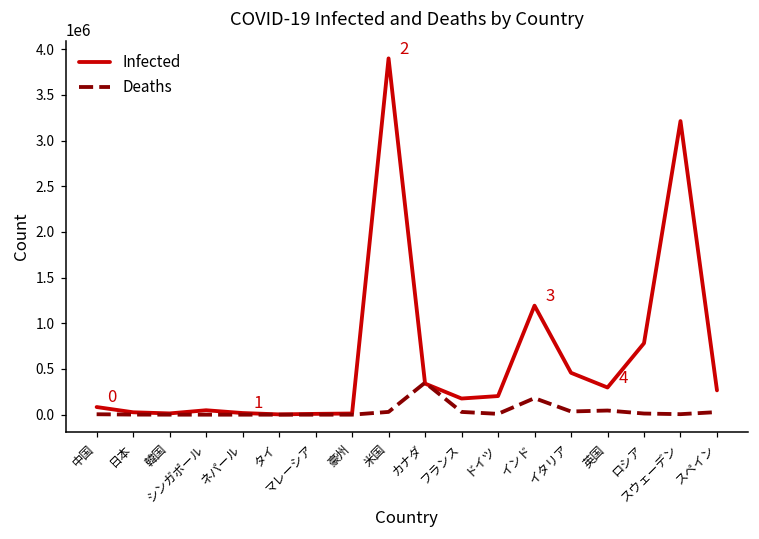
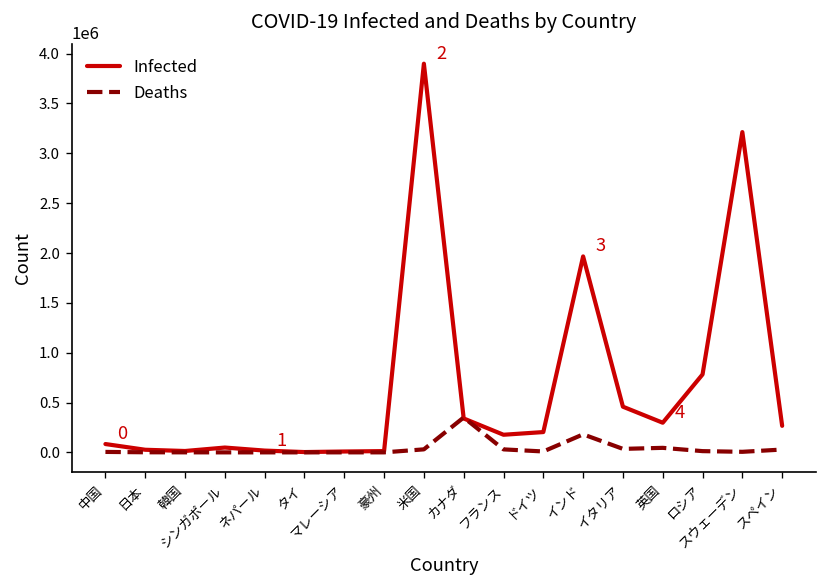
  {
    "Infected": {
      "シンガポール": 0,
      "フランス": 200000,
      "ドイツ": 200000,
-     "インド": 1200000,
+     "インド": 2000000,
      "イタリア": 500000,
      "ロシア": 800000,
      "スウェーデン": 3200000,
      "スペイン": 300000
    },
    "Deaths": {
      "中国": 0,
      "シンガポール": 0,
      "米国": 0,
      "フランス": 0,
      "ドイツ": 0,
      "インド": 200000,
      "イタリア": 0,
      "英国": 0,
      "ロシア": 0,
      "スウェーデン": 0,
      "スペイン": 0
    }
  }
